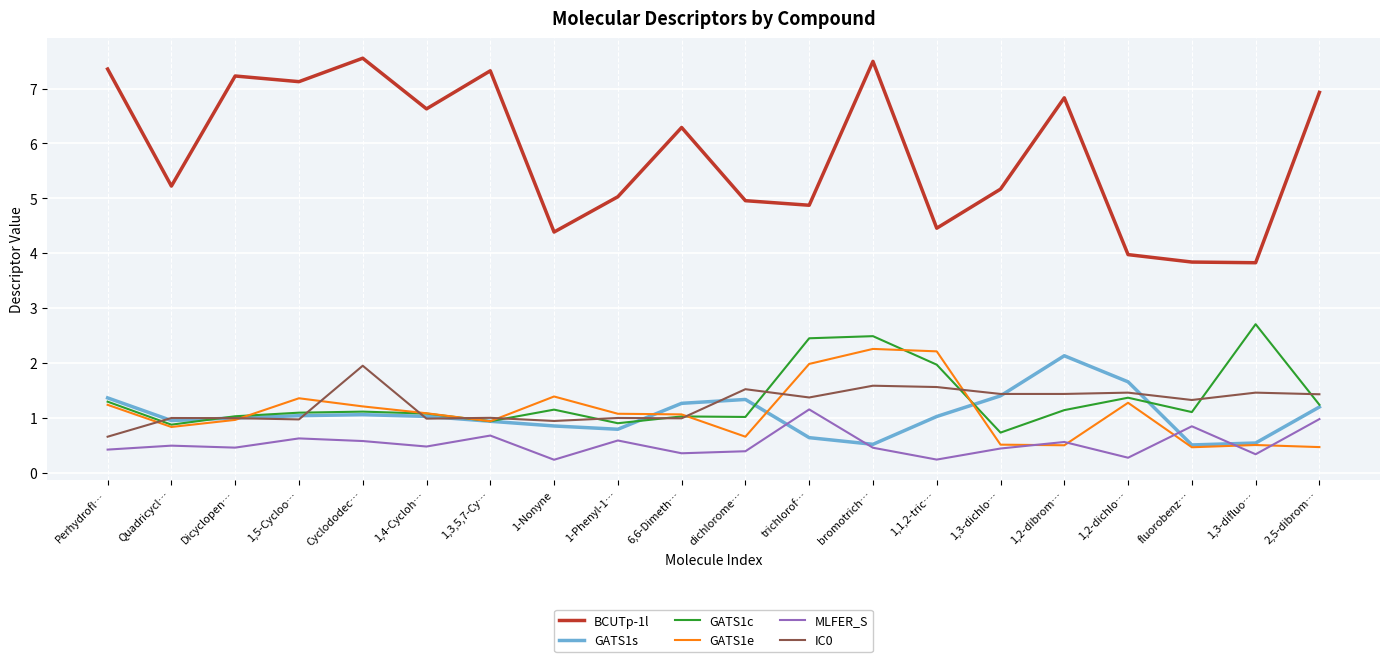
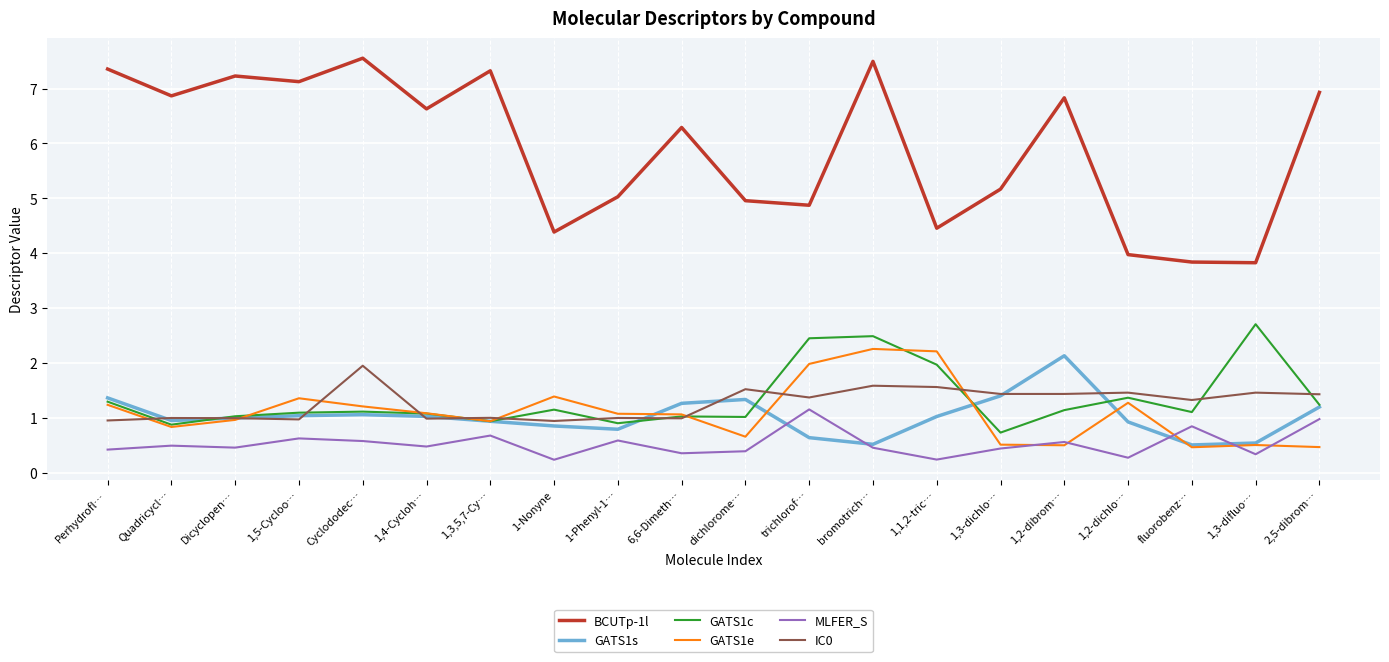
  {
    "BCUTp-1l": {
      "Perhydrofl…": 7.4,
-     "Quadricycl…": 5.2,
+     "Quadricycl…": 6.9,
      "Dicyclopen…": 7.2,
      "1,5-Cycloo…": 7.1,
      "Cyclododec…": 7.6,
      "1,4-Cycloh…": 6.6,
      "1,3,5,7-Cy…": 7.3,
      "1-Nonyne": 4.4,
      "1-Phenyl-1…": 5.0,
      "6,6-Dimeth…": 6.3,
      "dichlorome…": 5.0,
      "trichlorof…": 4.9,
      "bromotrich…": 7.5,
      "1,1,2-tric…": 4.5,
      "1,3-dichlo…": 5.2,
      "1,2-dibrom…": 6.8,
      "1,2-dichlo…": 4.0,
      "fluorobenz…": 3.8,
      "1,3-difluo…": 3.8,
      "2,5-dibrom…": 6.9
    },
    "GATS1s": {
      "Perhydrofl…": 1.4,
      "1,5-Cycloo…": 1.0,
      "Cyclododec…": 1.1,
      "1-Nonyne": 0.9,
      "1-Phenyl-1…": 0.8,
      "6,6-Dimeth…": 1.3,
      "dichlorome…": 1.3,
      "trichlorof…": 0.6,
      "bromotrich…": 0.5,
      "1,1,2-tric…": 1.0,
      "1,2-dibrom…": 2.1,
-     "1,2-dichlo…": 1.7
+     "1,2-dichlo…": 0.9
    },
    "GATS1c": {
      "Perhydrofl…": 1.3,
      "1,5-Cycloo…": 1.1,
      "Cyclododec…": 1.1,
      "1-Nonyne": 1.1,
      "1-Phenyl-1…": 0.9,
      "dichlorome…": 1.0,
      "trichlorof…": 2.4,
      "bromotrich…": 2.5,
      "1,1,2-tric…": 2.0,
      "1,3-dichlo…": 0.7,
      "1,2-dibrom…": 1.1,
      "1,2-dichlo…": 1.4,
      "fluorobenz…": 1.1,
      "1,3-difluo…": 2.7
    },
    "GATS1e": {
      "Perhydrofl…": 1.2,
      "1,5-Cycloo…": 1.4,
      "Cyclododec…": 1.2,
      "1-Nonyne": 1.4,
      "1-Phenyl-1…": 1.1,
      "dichlorome…": 0.7,
      "trichlorof…": 2.0,
      "bromotrich…": 2.3,
      "1,1,2-tric…": 2.2,
      "1,3-dichlo…": 0.5,
      "1,2-dibrom…": 0.5,
      "1,2-dichlo…": 1.3,
      "2,5-dibrom…": 0.5
    },
    "MLFER_S": {
      "Perhydrofl…": 0.4,
      "Quadricycl…": 0.5,
      "Dicyclopen…": 0.5,
      "1,5-Cycloo…": 0.6,
      "Cyclododec…": 0.6,
      "1,4-Cycloh…": 0.5,
      "1,3,5,7-Cy…": 0.7,
      "1-Nonyne": 0.2,
      "1-Phenyl-1…": 0.6,
      "6,6-Dimeth…": 0.4,
      "dichlorome…": 0.4,
      "trichlorof…": 1.2,
      "bromotrich…": 0.5,
      "1,1,2-tric…": 0.2,
      "1,3-dichlo…": 0.4,
      "1,2-dibrom…": 0.6,
      "1,2-dichlo…": 0.3,
      "fluorobenz…": 0.8,
      "1,3-difluo…": 0.3,
      "2,5-dibrom…": 1.0
    },
    "IC0": {
-     "Perhydrofl…": 0.7,
+     "Perhydrofl…": 1.0,
      "1,5-Cycloo…": 1.0,
      "Cyclododec…": 1.9,
      "1,3,5,7-Cy…": 1.0,
      "1-Nonyne": 0.9,
      "1-Phenyl-1…": 1.0,
      "dichlorome…": 1.5,
      "trichlorof…": 1.4,
      "bromotrich…": 1.6,
      "1,1,2-tric…": 1.6,
      "1,2-dibrom…": 1.4,
      "1,2-dichlo…": 1.5,
      "fluorobenz…": 1.3,
      "1,3-difluo…": 1.5,
      "2,5-dibrom…": 1.4
    }
  }
